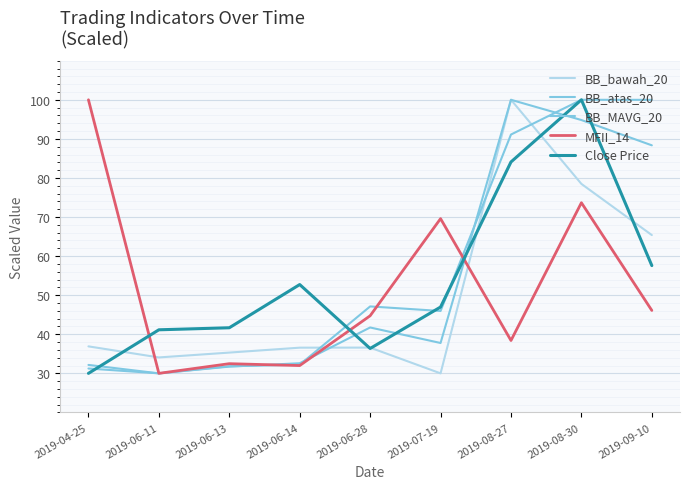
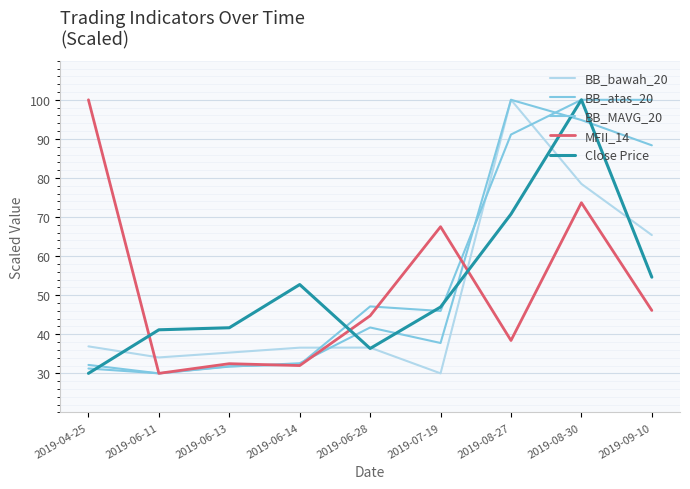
  {
    "MFII_14": {
      "2019-04-25": 100,
      "2019-06-13": 32,
      "2019-06-28": 45,
-     "2019-07-19": 70,
+     "2019-07-19": 68,
      "2019-08-27": 38,
      "2019-08-30": 74,
      "2019-09-10": 46
    },
    "Close Price": {
      "2019-04-25": 30,
      "2019-06-11": 41,
      "2019-06-13": 42,
      "2019-06-14": 53,
      "2019-07-19": 47,
-     "2019-08-27": 84,
-     "2019-09-10": 58
+     "2019-08-27": 71,
+     "2019-09-10": 55
    }
  }
